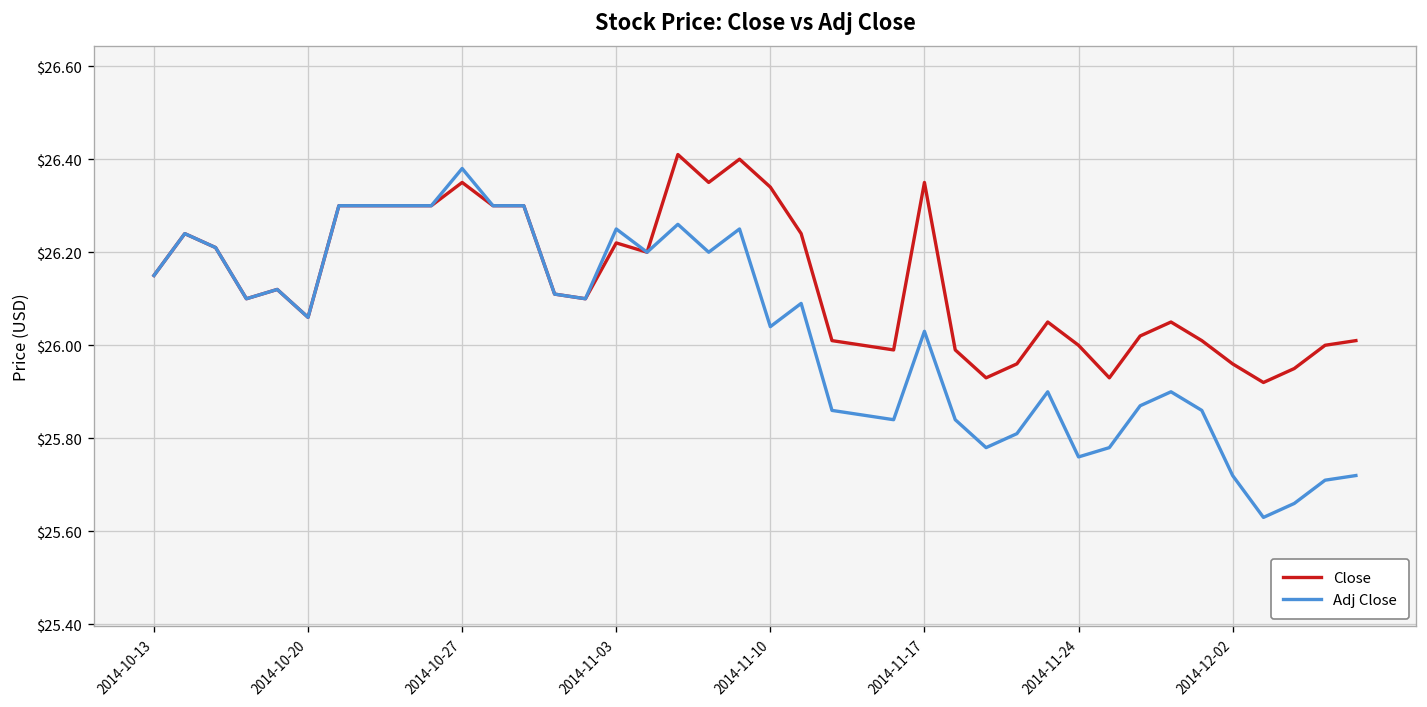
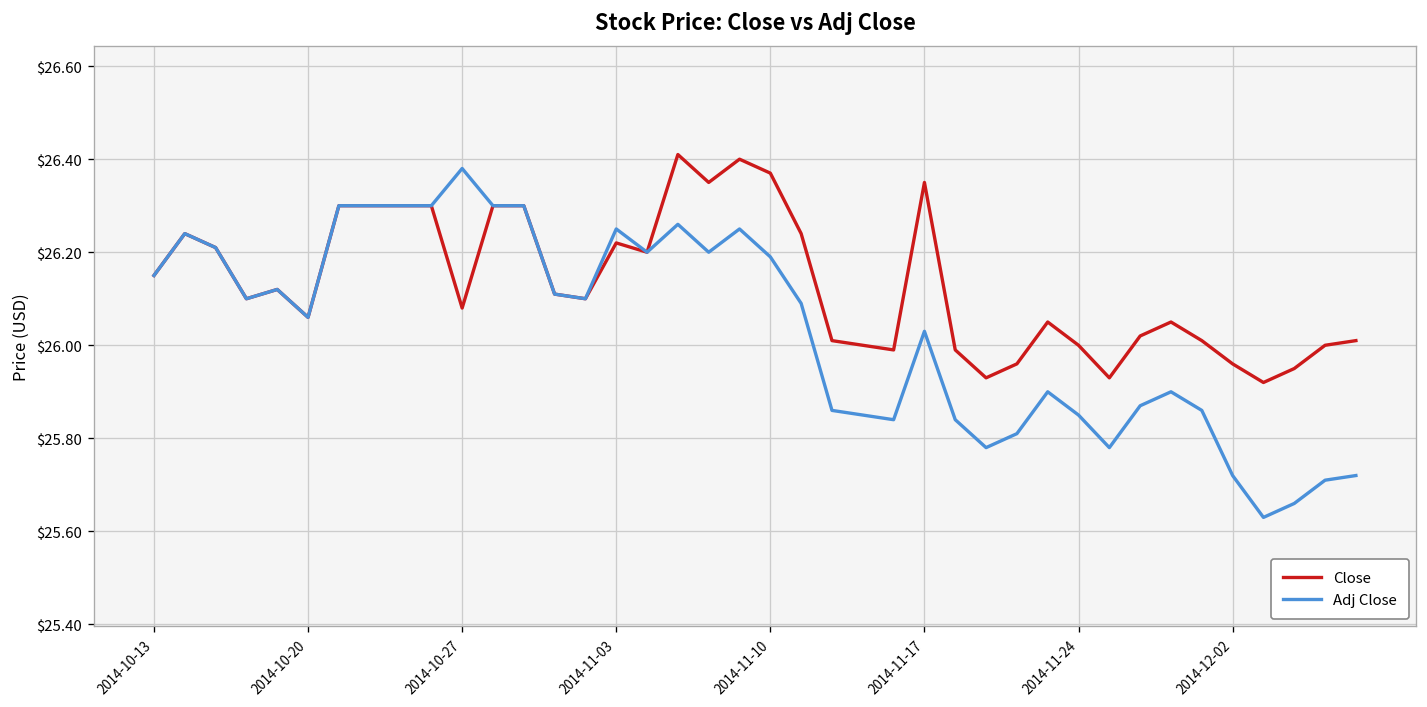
  {
    "Close": {
-     "2014-10-27": "$26.35",
+     "2014-10-27": "$26.08",
      "2014-11-03": "$26.22",
-     "2014-11-10": "$26.34",
+     "2014-11-10": "$26.37",
      "2014-11-17": "$26.35",
      "2014-11-24": "$26.00",
      "2014-12-02": "$25.96"
    },
    "Adj Close": {
      "2014-10-27": "$26.38",
      "2014-11-03": "$26.25",
-     "2014-11-10": "$26.04",
+     "2014-11-10": "$26.19",
      "2014-11-17": "$26.03",
-     "2014-11-24": "$25.76",
+     "2014-11-24": "$25.85",
      "2014-12-02": "$25.72"
    }
  }
